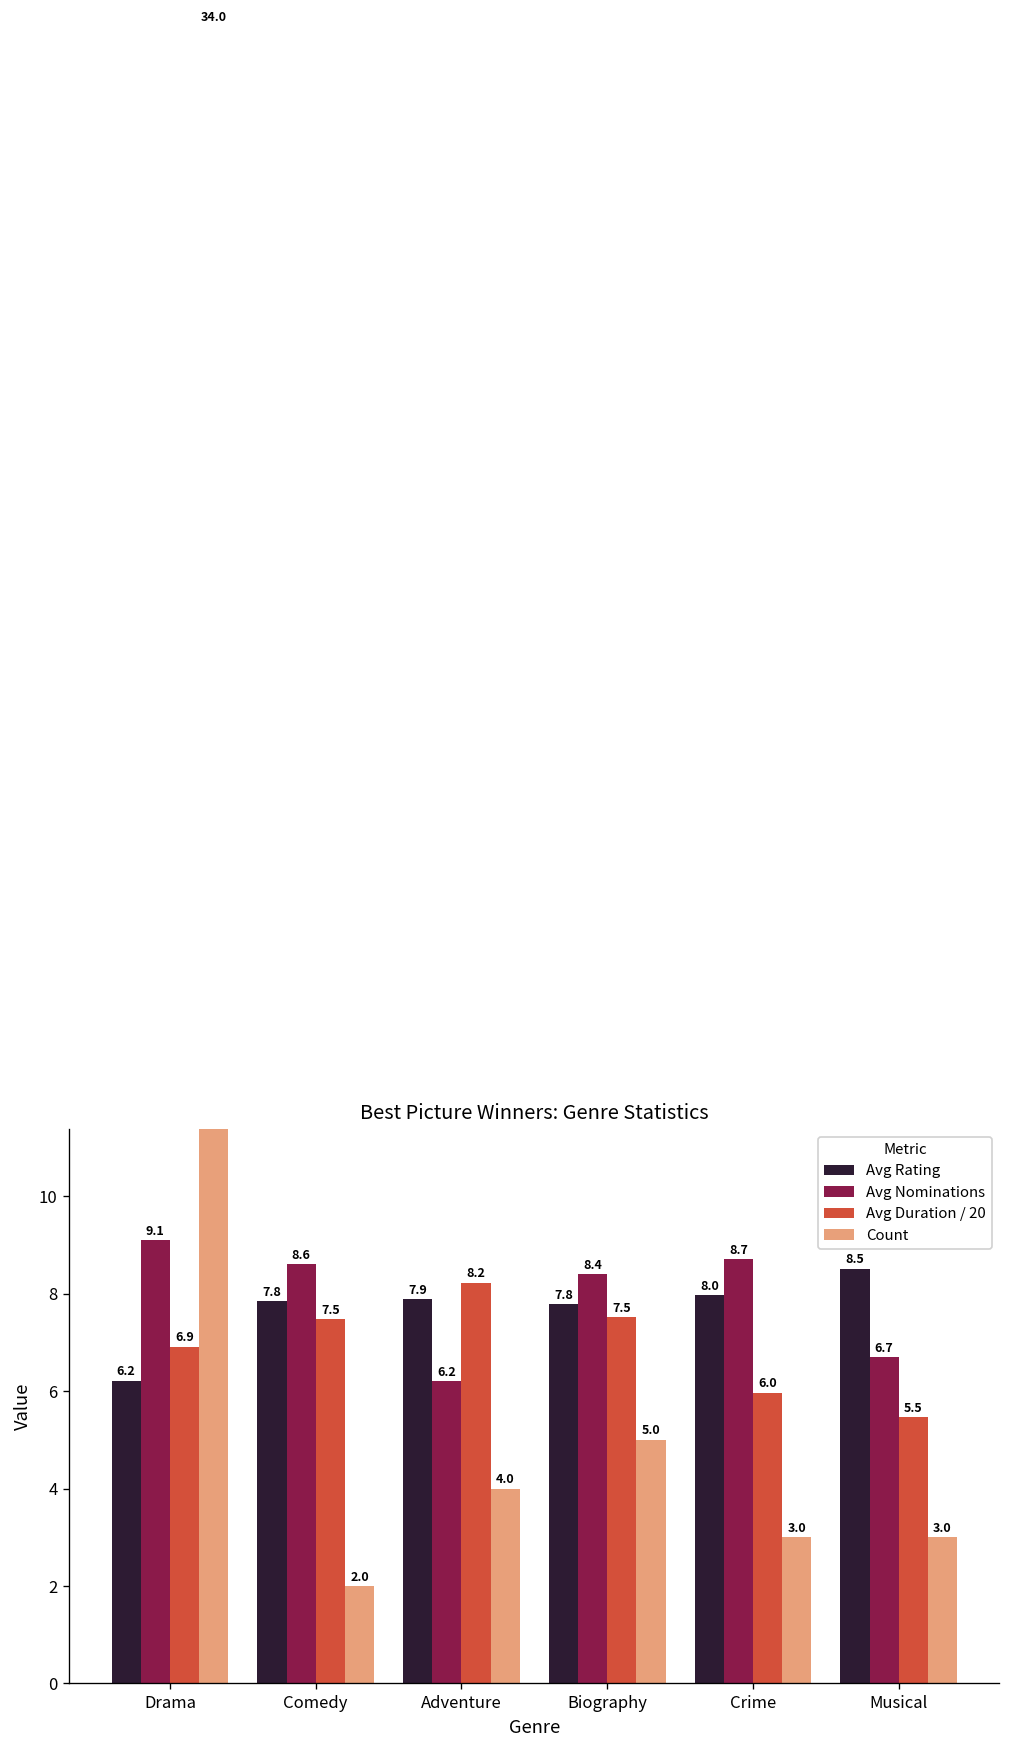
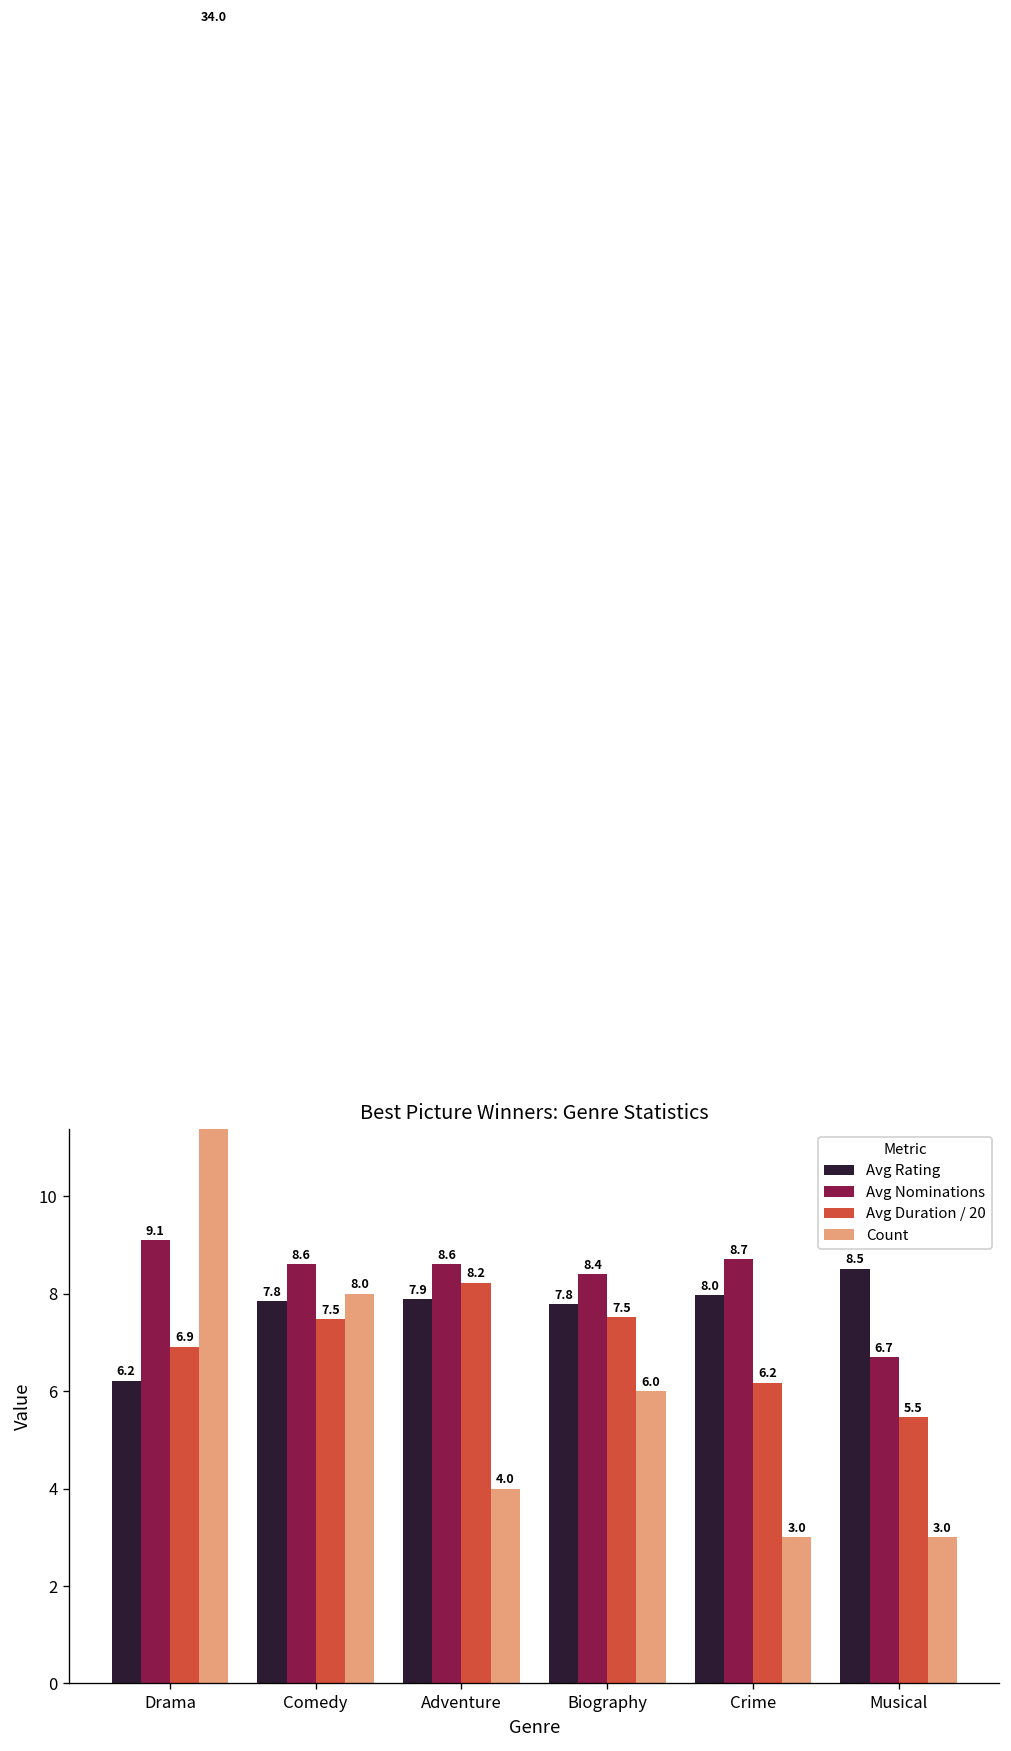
  {
    "Avg Rating": {
      "Drama": 6.2,
      "Comedy": 7.8,
      "Adventure": 7.9,
      "Biography": 7.8,
      "Crime": 8.0
    },
    "Avg Nominations": {
      "Drama": 9.1,
      "Comedy": 8.6,
-     "Adventure": 6.2,
+     "Adventure": 8.6,
      "Biography": 8.4,
      "Crime": 8.7,
      "Musical": 6.7
    },
    "Avg Duration / 20": {
      "Drama": 6.9,
      "Comedy": 7.5,
      "Adventure": 8.2,
      "Biography": 7.5,
-     "Crime": 6.0,
+     "Crime": 6.2,
      "Musical": 5.5
    },
    "Count": {
-     "Comedy": 2.0,
+     "Comedy": 8.0,
      "Adventure": 4.0,
-     "Biography": 5.0,
+     "Biography": 6.0,
      "Crime": 3.0,
      "Musical": 3.0
    }
  }
